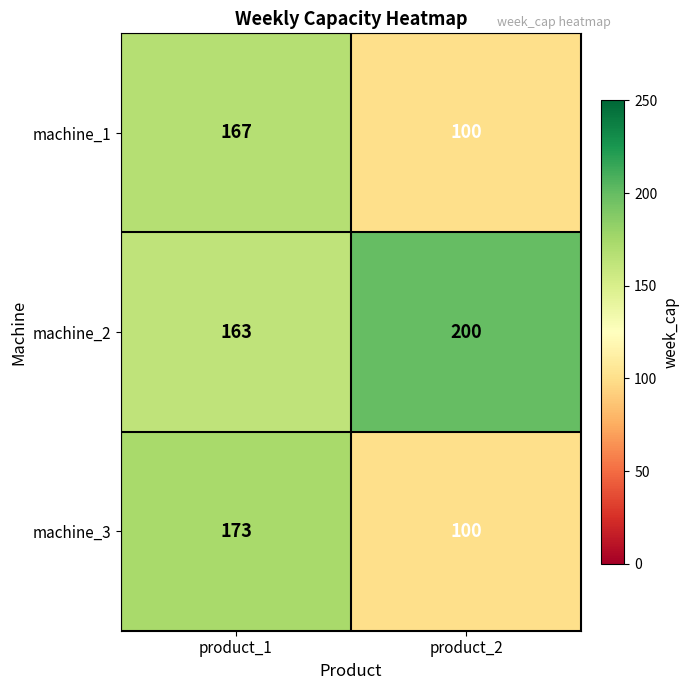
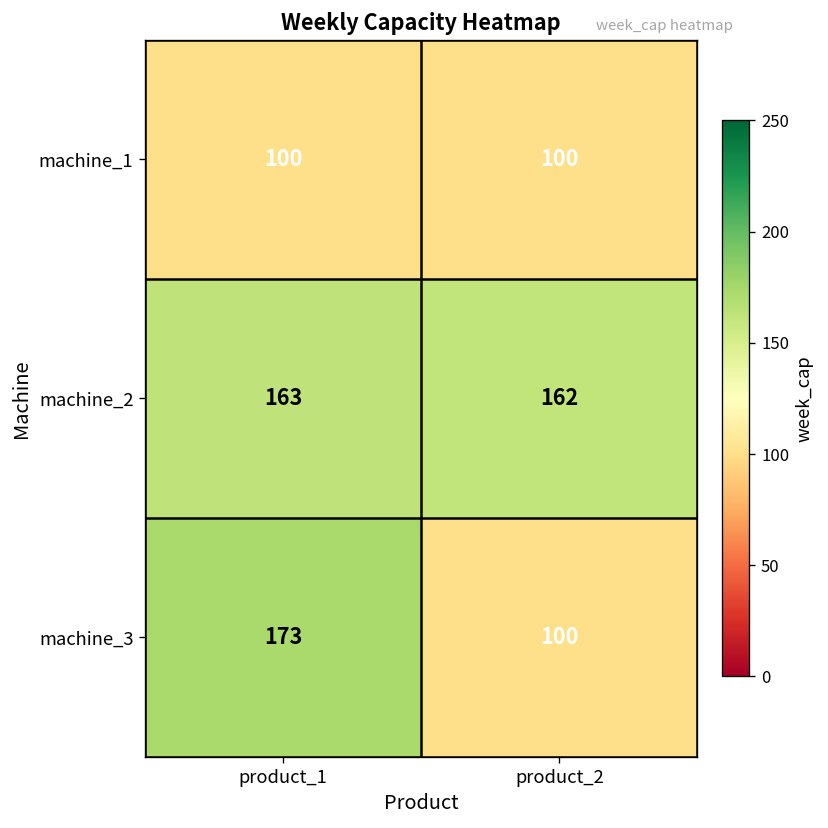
  {
    "machine_1": {
-     "product_1": 167,
+     "product_1": 100,
      "product_2": 100
    },
    "machine_2": {
      "product_1": 163,
-     "product_2": 200
+     "product_2": 162
    },
    "machine_3": {
      "product_1": 173,
      "product_2": 100
    }
  }
